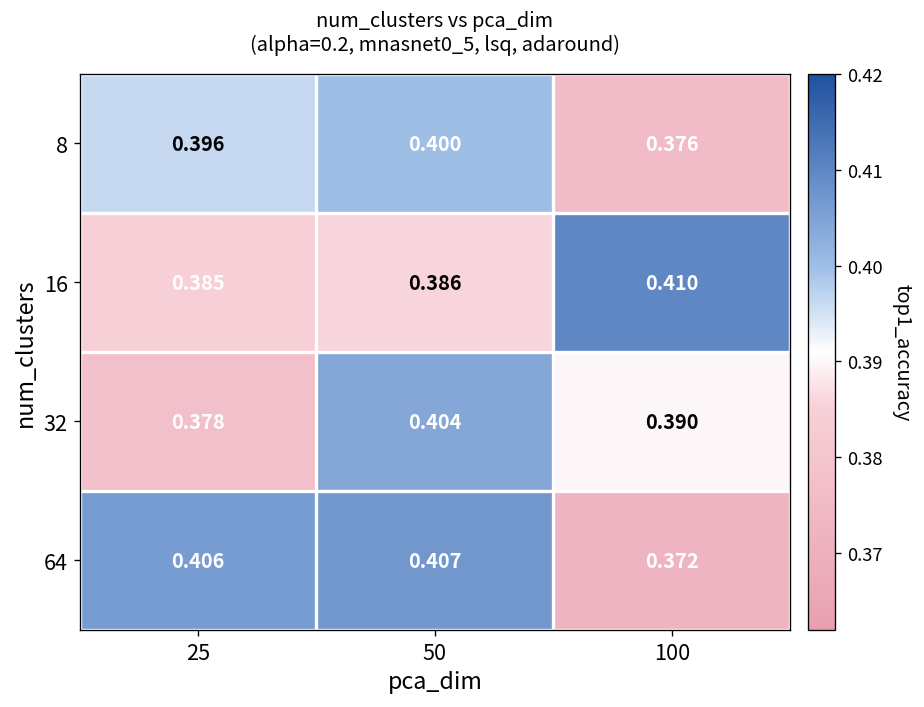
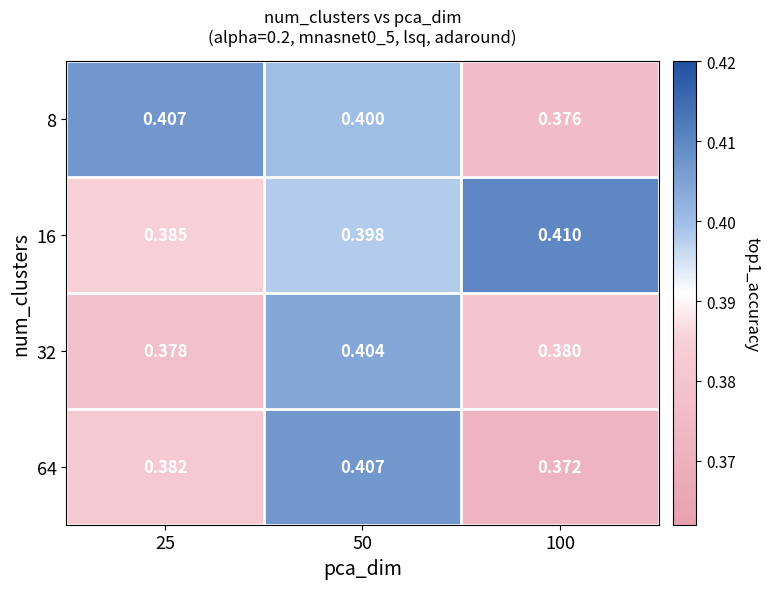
  {
    "8": {
-     "25": 0.396,
+     "25": 0.407,
      "50": 0.400,
      "100": 0.376
    },
    "16": {
      "25": 0.385,
-     "50": 0.386,
+     "50": 0.398,
      "100": 0.410
    },
    "32": {
      "25": 0.378,
      "50": 0.404,
-     "100": 0.390
+     "100": 0.380
    },
    "64": {
-     "25": 0.406,
+     "25": 0.382,
      "50": 0.407,
      "100": 0.372
    }
  }
